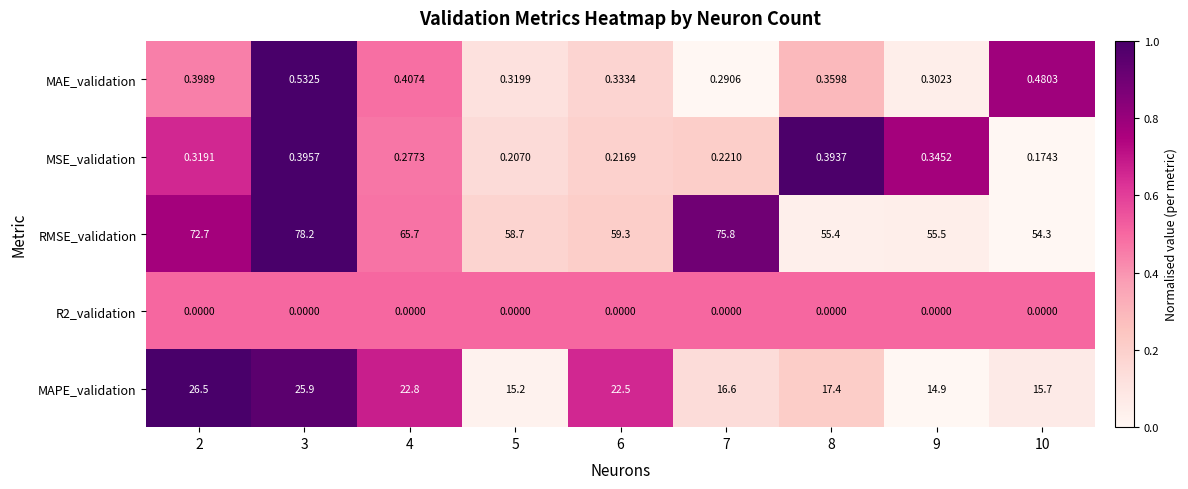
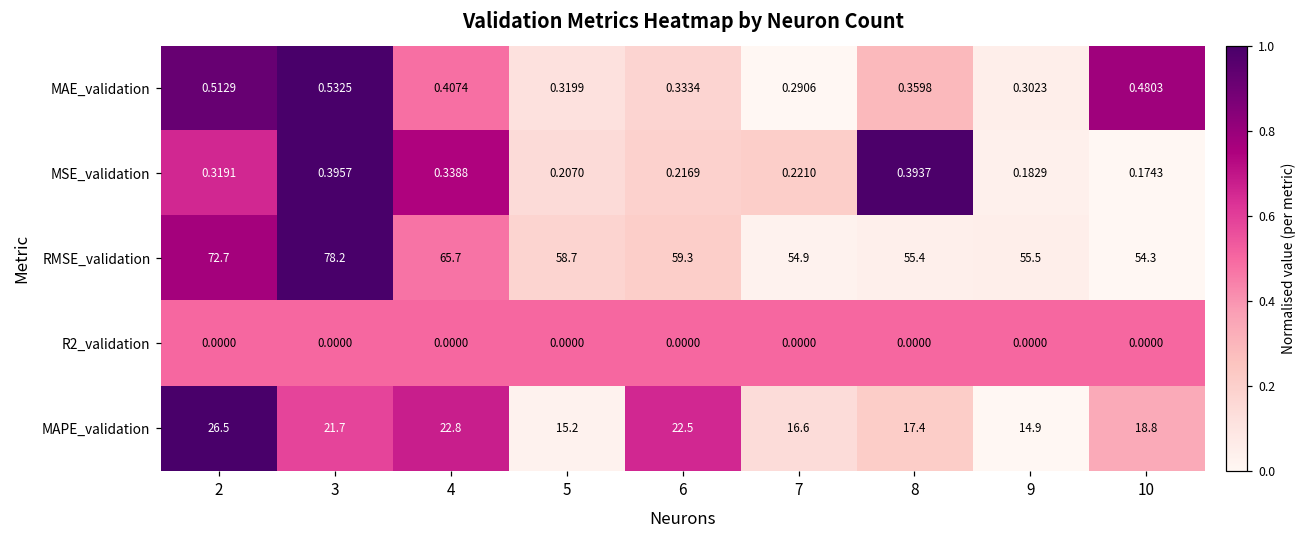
  {
    "MAE_validation": {
-     "2": 0.3989,
+     "2": 0.5129,
      "3": 0.5325,
      "4": 0.4074,
      "5": 0.3199,
      "6": 0.3334,
      "7": 0.2906,
      "8": 0.3598,
      "9": 0.3023,
      "10": 0.4803
    },
    "MSE_validation": {
      "2": 0.3191,
      "3": 0.3957,
-     "4": 0.2773,
+     "4": 0.3388,
      "5": 0.2070,
      "6": 0.2169,
      "7": 0.2210,
      "8": 0.3937,
-     "9": 0.3452,
+     "9": 0.1829,
      "10": 0.1743
    },
    "RMSE_validation": {
      "2": 72.7,
      "3": 78.2,
      "4": 65.7,
      "5": 58.7,
      "6": 59.3,
-     "7": 75.8,
+     "7": 54.9,
      "8": 55.4,
      "9": 55.5,
      "10": 54.3
    },
    "R2_validation": {
      "2": 0.0000,
      "3": 0.0000,
      "4": 0.0000,
      "5": 0.0000,
      "6": 0.0000,
      "7": 0.0000,
      "8": 0.0000,
      "9": 0.0000,
      "10": 0.0000
    },
    "MAPE_validation": {
      "2": 26.5,
-     "3": 25.9,
+     "3": 21.7,
      "4": 22.8,
      "5": 15.2,
      "6": 22.5,
      "7": 16.6,
      "8": 17.4,
      "9": 14.9,
-     "10": 15.7
+     "10": 18.8
    }
  }
